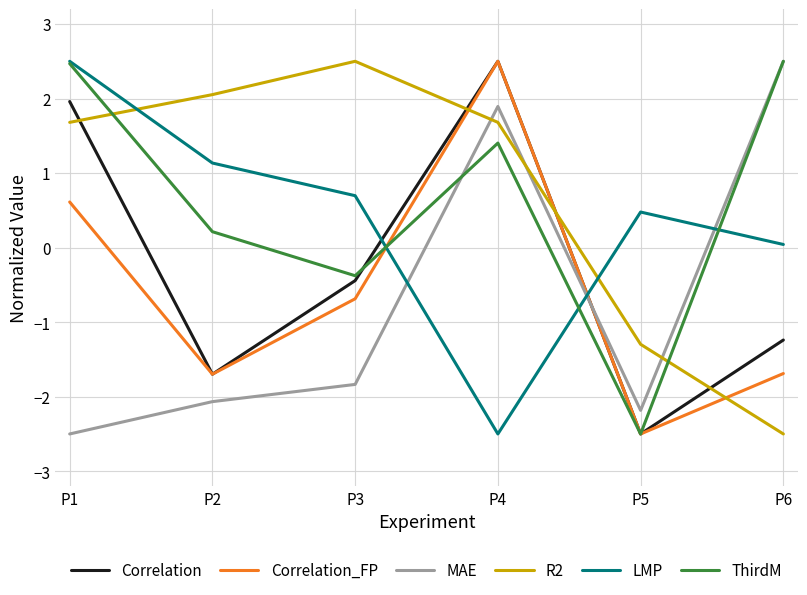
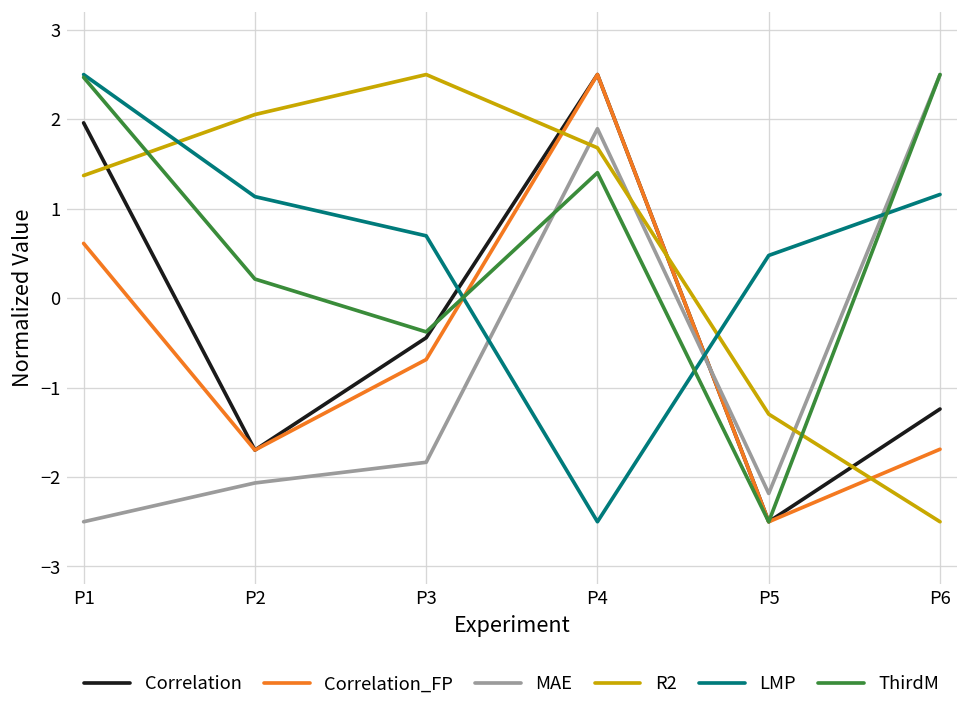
  {
    "Correlation": {
      "P1": 2.0,
      "P3": -0.4,
      "P6": -1.2
    },
    "Correlation_FP": {
      "P1": 0.6,
      "P3": -0.7,
      "P6": -1.7
    },
    "MAE": {
      "P1": -2.5,
      "P2": -2.1,
      "P3": -1.8,
      "P4": 1.9,
      "P5": -2.2
    },
    "R2": {
-     "P1": 1.7,
+     "P1": 1.4,
      "P2": 2.1,
      "P3": 2.5,
      "P4": 1.7,
      "P5": -1.3,
      "P6": -2.5
    },
    "LMP": {
      "P2": 1.1,
      "P3": 0.7,
      "P4": -2.5,
      "P5": 0.5,
-     "P6": 0.0
+     "P6": 1.2
    },
    "ThirdM": {
      "P2": 0.2,
      "P3": -0.4,
      "P4": 1.4
    }
  }
